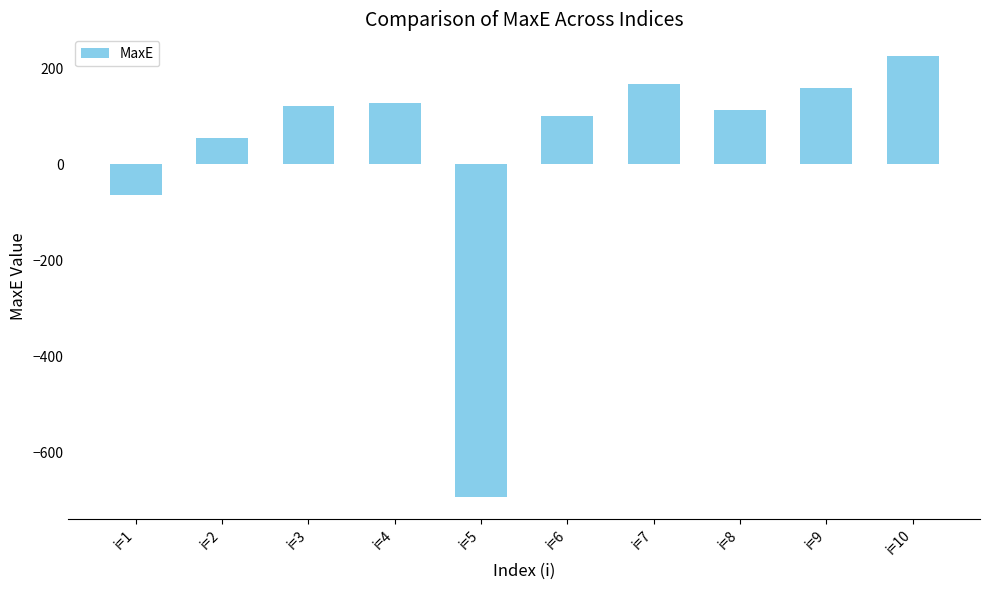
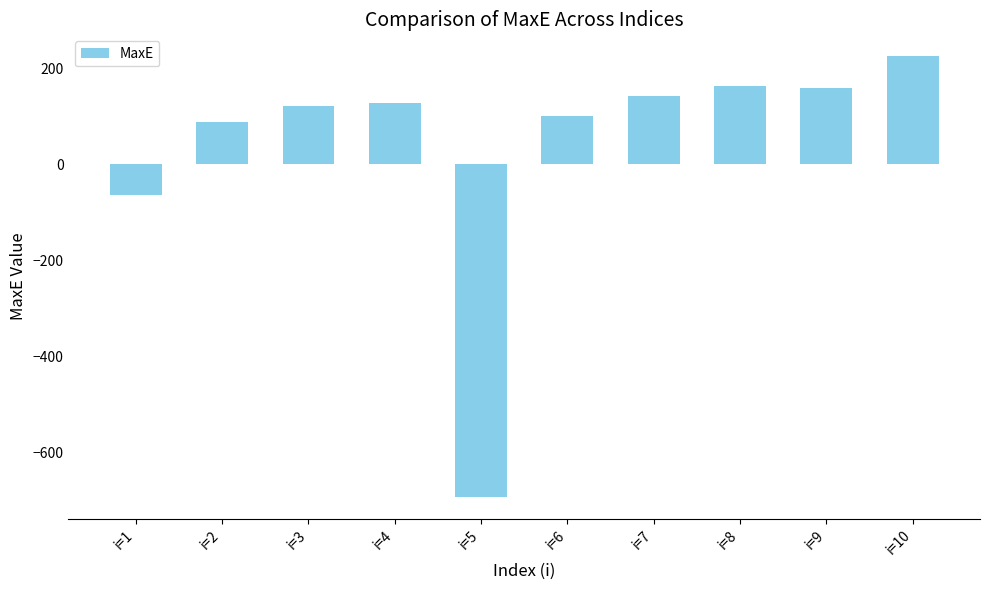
  {
    "i=1": -60,
-   "i=2": 50,
+   "i=2": 90,
    "i=3": 120,
    "i=4": 130,
    "i=5": -690,
    "i=6": 100,
-   "i=7": 170,
-   "i=8": 110,
+   "i=7": 140,
+   "i=8": 160,
    "i=9": 160,
    "i=10": 230
  }
